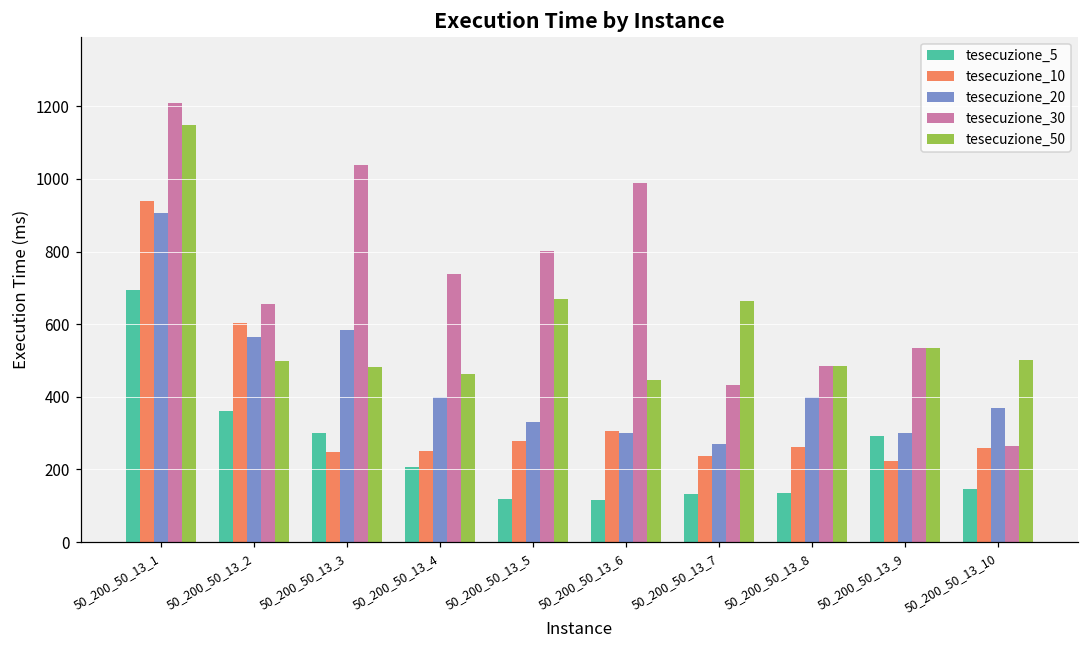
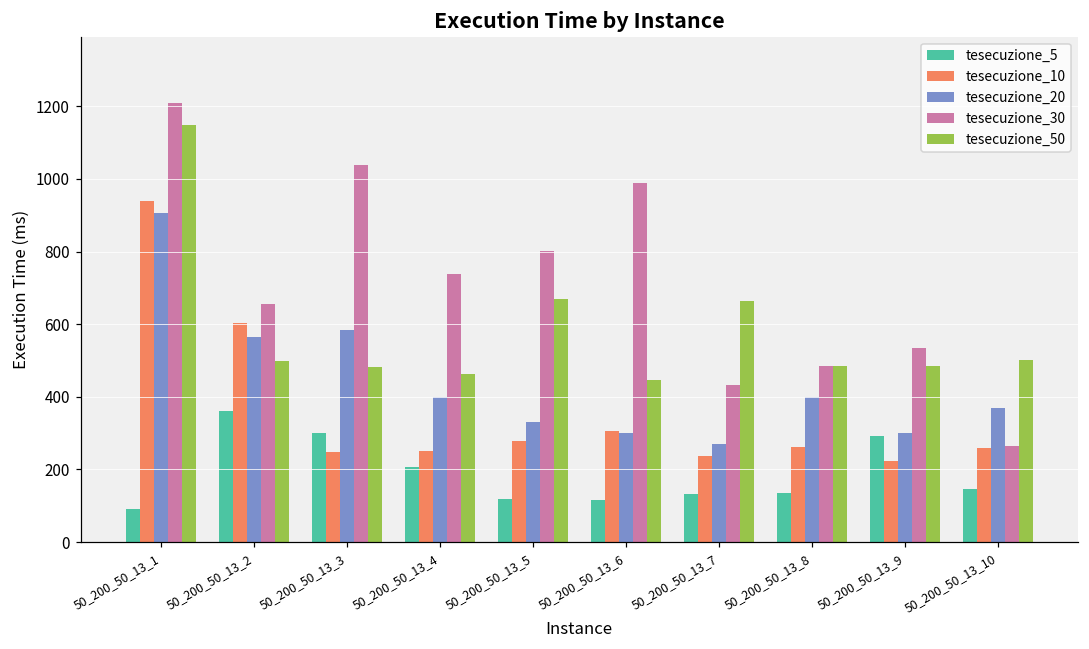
  {
    "tesecuzione_5": {
-     "50_200_50_13_1": 690,
+     "50_200_50_13_1": 90,
      "50_200_50_13_2": 360,
      "50_200_50_13_3": 300,
      "50_200_50_13_4": 210,
      "50_200_50_13_5": 120,
      "50_200_50_13_6": 120,
      "50_200_50_13_7": 130,
      "50_200_50_13_8": 130,
      "50_200_50_13_9": 290,
      "50_200_50_13_10": 150
    },
    "tesecuzione_10": {
      "50_200_50_13_1": 940,
      "50_200_50_13_2": 600,
      "50_200_50_13_3": 250,
      "50_200_50_13_4": 250,
      "50_200_50_13_5": 280,
      "50_200_50_13_6": 310,
      "50_200_50_13_7": 240,
      "50_200_50_13_8": 260,
      "50_200_50_13_9": 220,
      "50_200_50_13_10": 260
    },
    "tesecuzione_20": {
      "50_200_50_13_1": 910,
      "50_200_50_13_2": 560,
      "50_200_50_13_3": 580,
      "50_200_50_13_4": 400,
      "50_200_50_13_5": 330,
      "50_200_50_13_6": 300,
      "50_200_50_13_7": 270,
      "50_200_50_13_8": 400,
      "50_200_50_13_9": 300,
      "50_200_50_13_10": 370
    },
    "tesecuzione_30": {
      "50_200_50_13_1": 1210,
      "50_200_50_13_2": 660,
      "50_200_50_13_3": 1040,
      "50_200_50_13_4": 740,
      "50_200_50_13_5": 800,
      "50_200_50_13_6": 990,
      "50_200_50_13_7": 430,
      "50_200_50_13_8": 490,
      "50_200_50_13_9": 530,
      "50_200_50_13_10": 270
    },
    "tesecuzione_50": {
      "50_200_50_13_1": 1150,
      "50_200_50_13_2": 500,
      "50_200_50_13_3": 480,
      "50_200_50_13_4": 460,
      "50_200_50_13_5": 670,
      "50_200_50_13_6": 450,
      "50_200_50_13_7": 660,
      "50_200_50_13_8": 490,
-     "50_200_50_13_9": 540,
+     "50_200_50_13_9": 490,
      "50_200_50_13_10": 500
    }
  }
